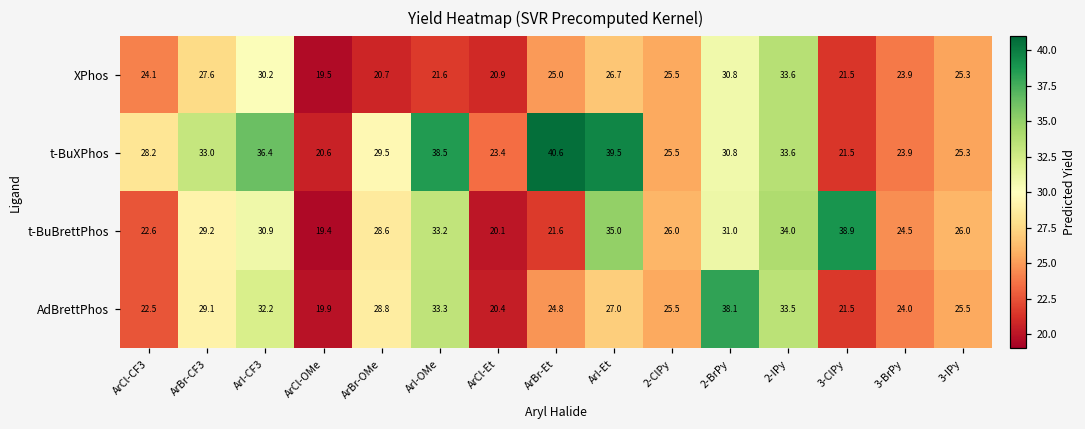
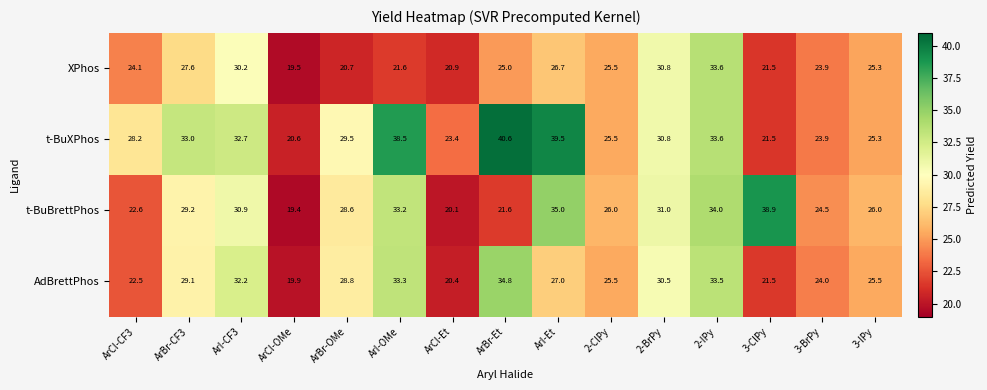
  {
    "XPhos": {
      "ArCl-CF3": 24.1,
      "ArBr-CF3": 27.6,
      "ArI-CF3": 30.2,
      "ArCl-OMe": 19.5,
      "ArBr-OMe": 20.7,
      "ArI-OMe": 21.6,
      "ArCl-Et": 20.9,
      "ArBr-Et": 25.0,
      "ArI-Et": 26.7,
      "2-ClPy": 25.5,
      "2-BrPy": 30.8,
      "2-IPy": 33.6,
      "3-ClPy": 21.5,
      "3-BrPy": 23.9,
      "3-IPy": 25.3
    },
    "t-BuXPhos": {
      "ArCl-CF3": 28.2,
      "ArBr-CF3": 33.0,
-     "ArI-CF3": 36.4,
+     "ArI-CF3": 32.7,
      "ArCl-OMe": 20.6,
      "ArBr-OMe": 29.5,
      "ArI-OMe": 38.5,
      "ArCl-Et": 23.4,
      "ArBr-Et": 40.6,
      "ArI-Et": 39.5,
      "2-ClPy": 25.5,
      "2-BrPy": 30.8,
      "2-IPy": 33.6,
      "3-ClPy": 21.5,
      "3-BrPy": 23.9,
      "3-IPy": 25.3
    },
    "t-BuBrettPhos": {
      "ArCl-CF3": 22.6,
      "ArBr-CF3": 29.2,
      "ArI-CF3": 30.9,
      "ArCl-OMe": 19.4,
      "ArBr-OMe": 28.6,
      "ArI-OMe": 33.2,
      "ArCl-Et": 20.1,
      "ArBr-Et": 21.6,
      "ArI-Et": 35.0,
      "2-ClPy": 26.0,
      "2-BrPy": 31.0,
      "2-IPy": 34.0,
      "3-ClPy": 38.9,
      "3-BrPy": 24.5,
      "3-IPy": 26.0
    },
    "AdBrettPhos": {
      "ArCl-CF3": 22.5,
      "ArBr-CF3": 29.1,
      "ArI-CF3": 32.2,
      "ArCl-OMe": 19.9,
      "ArBr-OMe": 28.8,
      "ArI-OMe": 33.3,
      "ArCl-Et": 20.4,
-     "ArBr-Et": 24.8,
+     "ArBr-Et": 34.8,
      "ArI-Et": 27.0,
      "2-ClPy": 25.5,
-     "2-BrPy": 38.1,
+     "2-BrPy": 30.5,
      "2-IPy": 33.5,
      "3-ClPy": 21.5,
      "3-BrPy": 24.0,
      "3-IPy": 25.5
    }
  }
